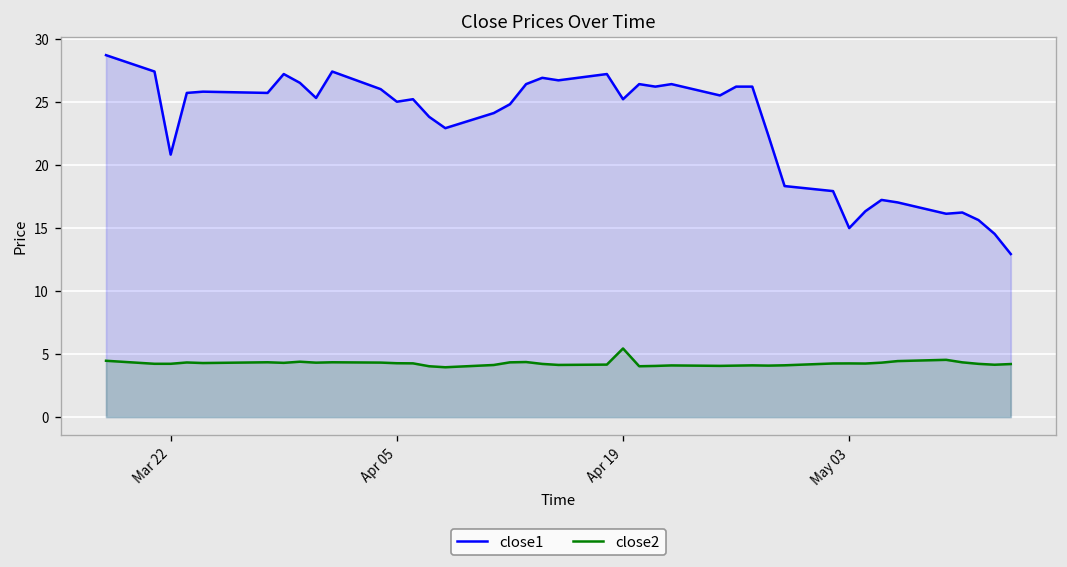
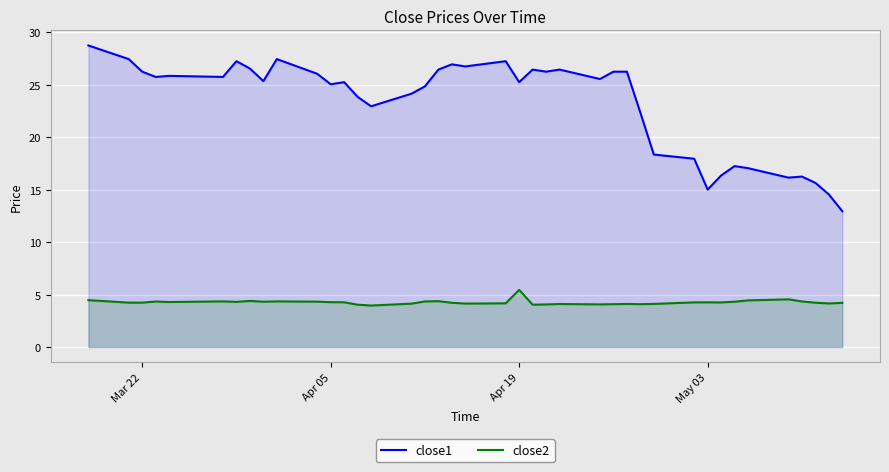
  {
    "close1": {
-     "Mar 22": 20.9,
+     "Mar 22": 26.3,
      "Apr 05": 25.1,
      "Apr 19": 25.3,
      "May 03": 15.0
    },
    "close2": {
      "Mar 22": 4.2,
      "Apr 05": 4.3,
      "Apr 19": 5.4,
      "May 03": 4.3
    }
  }
